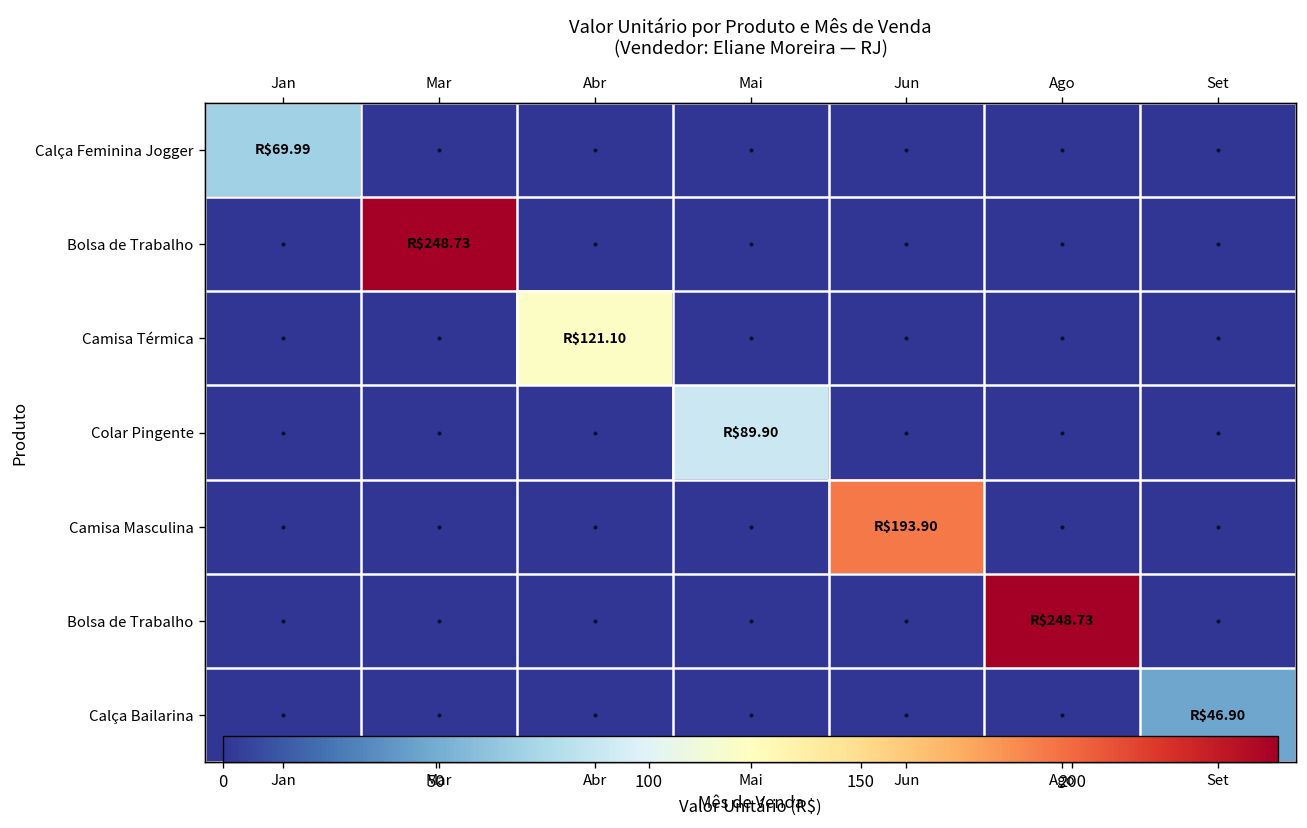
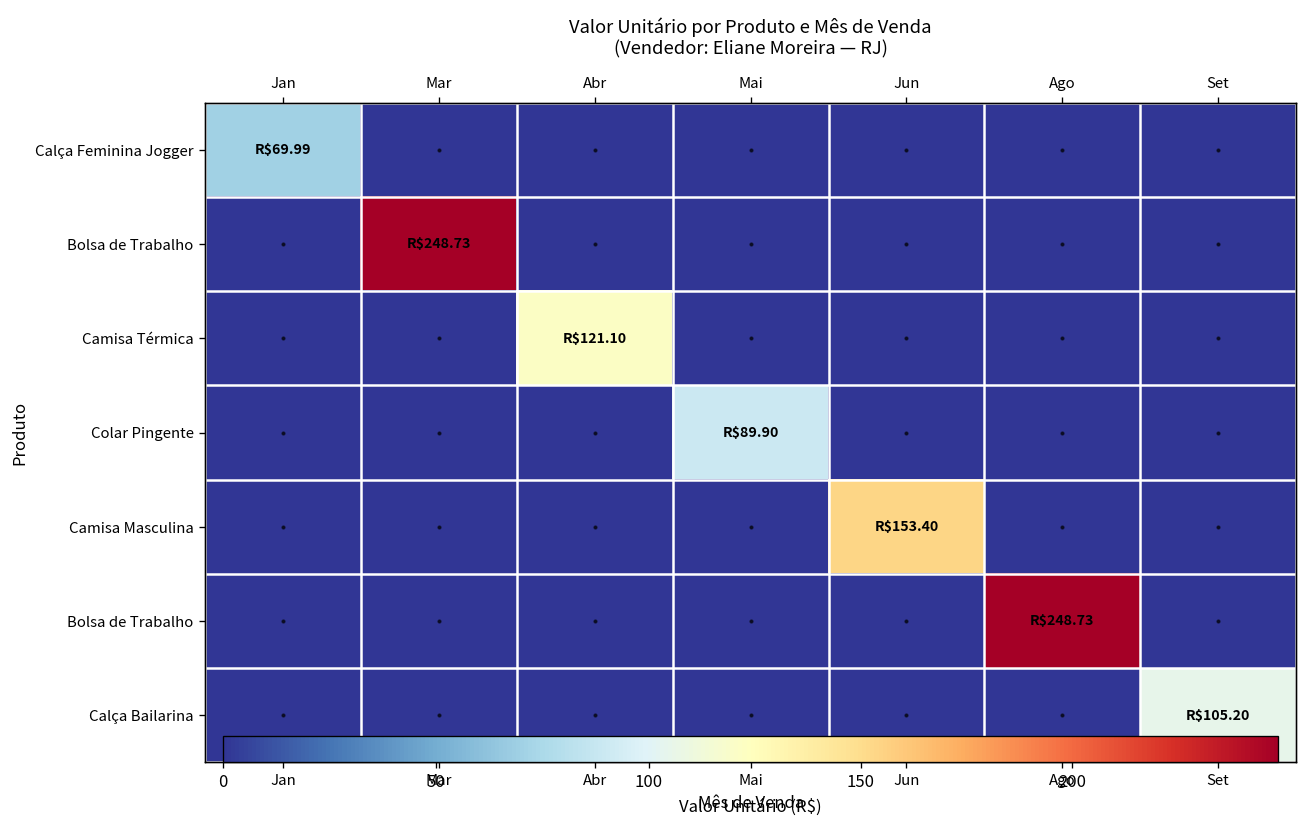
  {
    "Calça Feminina Jogger": {
      "Jan": "$69.99"
    },
    "Camisa Térmica": {
      "Abr": "$121.10"
    },
    "Colar Pingente": {
      "Mai": "$89.90"
    },
    "Camisa Masculina": {
-     "Jun": "$193.90"
+     "Jun": "$153.40"
    },
    "Calça Bailarina": {
-     "Set": "$46.90"
+     "Set": "$105.20"
    }
  }
